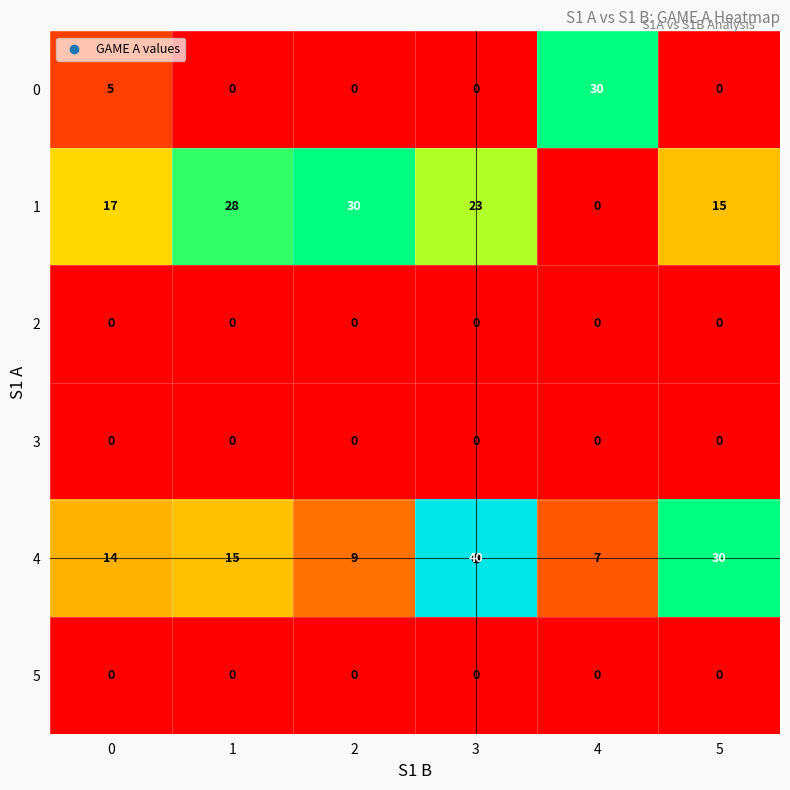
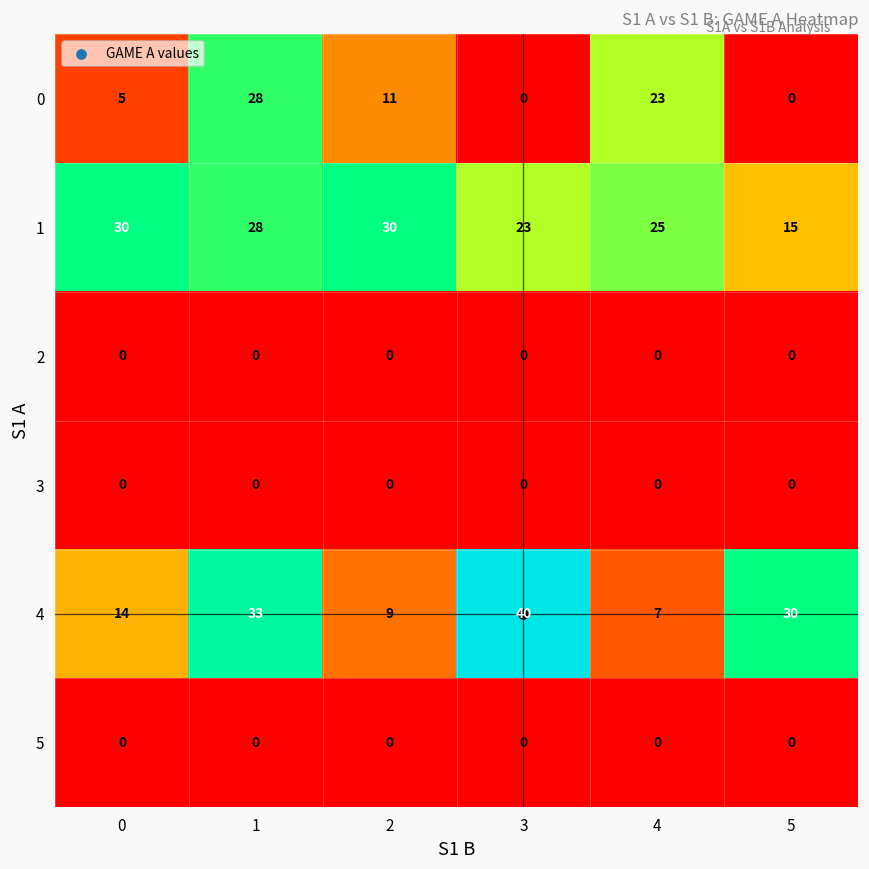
  {
    "0": {
      "0": 5,
-     "1": 0,
-     "2": 0,
+     "1": 28,
+     "2": 11,
      "3": 0,
-     "4": 30,
+     "4": 23,
      "5": 0
    },
    "1": {
-     "0": 17,
+     "0": 30,
      "1": 28,
      "2": 30,
      "3": 23,
-     "4": 0,
+     "4": 25,
      "5": 15
    },
    "2": {
      "0": 0,
      "1": 0,
      "2": 0,
      "3": 0,
      "4": 0,
      "5": 0
    },
    "3": {
      "0": 0,
      "1": 0,
      "2": 0,
      "3": 0,
      "4": 0,
      "5": 0
    },
    "4": {
      "0": 14,
-     "1": 15,
+     "1": 33,
      "2": 9,
      "4": 7,
      "5": 30
    },
    "5": {
      "0": 0,
      "1": 0,
      "2": 0,
      "3": 0,
      "4": 0,
      "5": 0
    }
  }
